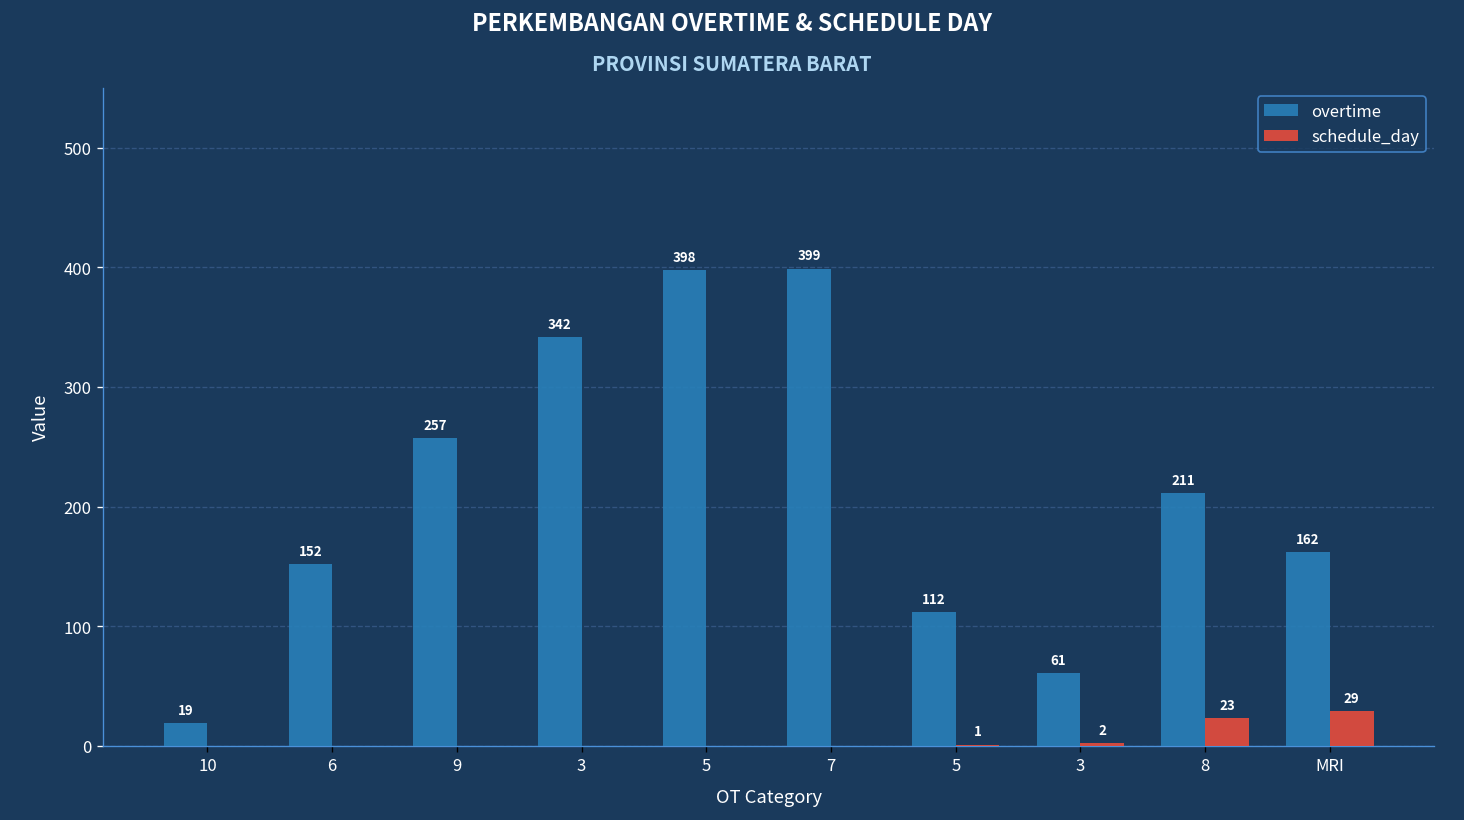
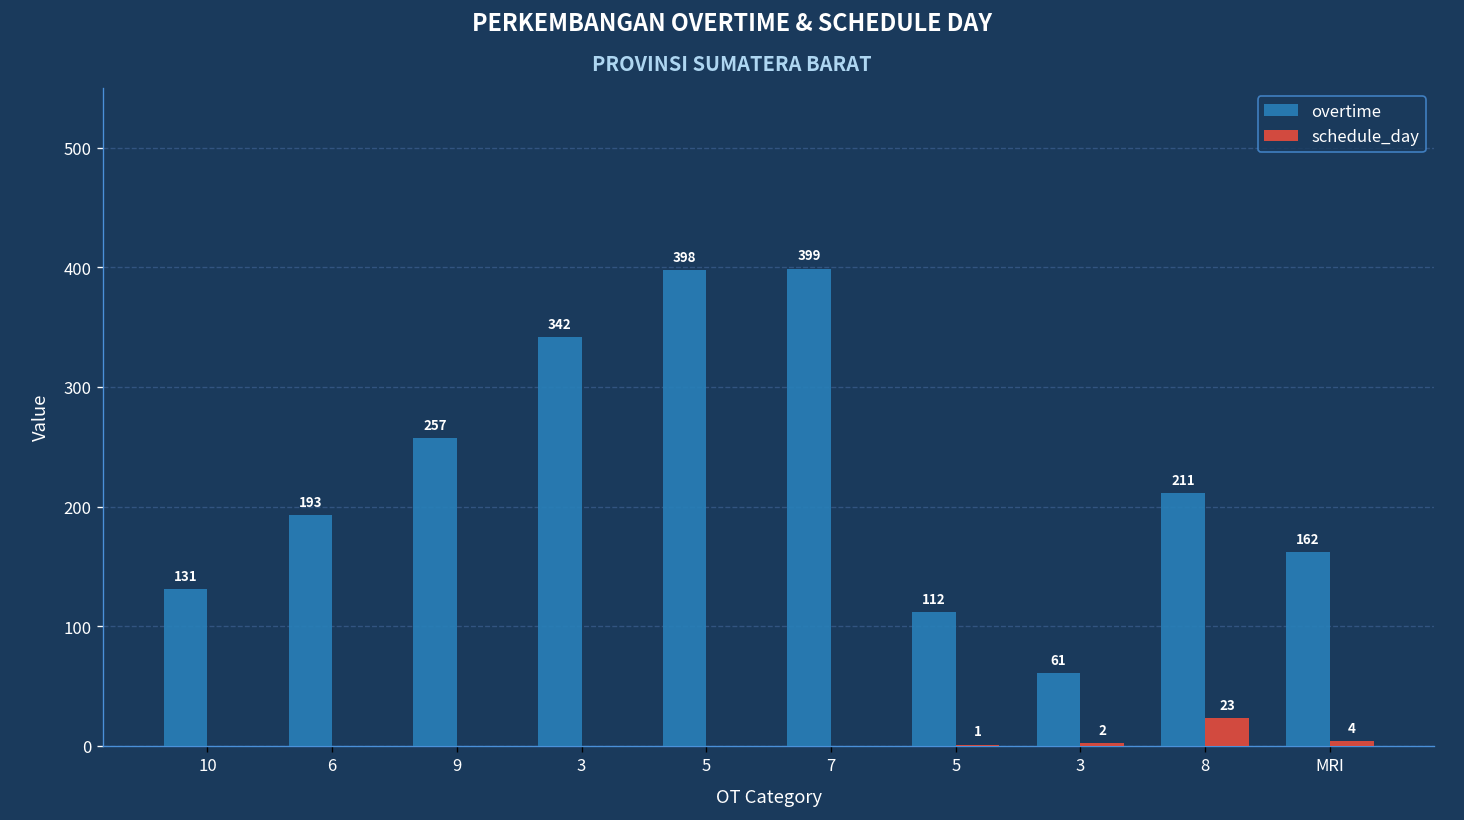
  {
    "overtime": {
-     "10": 19,
-     "6": 152,
+     "10": 131,
+     "6": 193,
      "9": 257,
      "7": 399,
      "8": 211,
      "MRI": 162
    },
    "schedule_day": {
      "8": 23,
-     "MRI": 29
+     "MRI": 4
    }
  }
